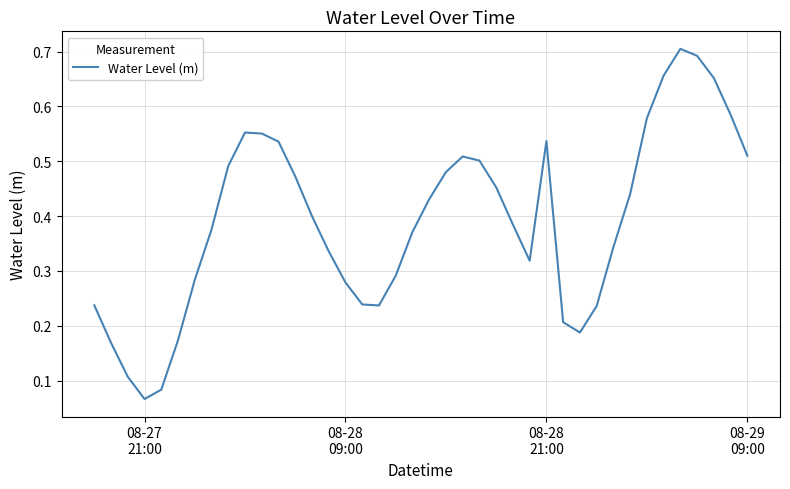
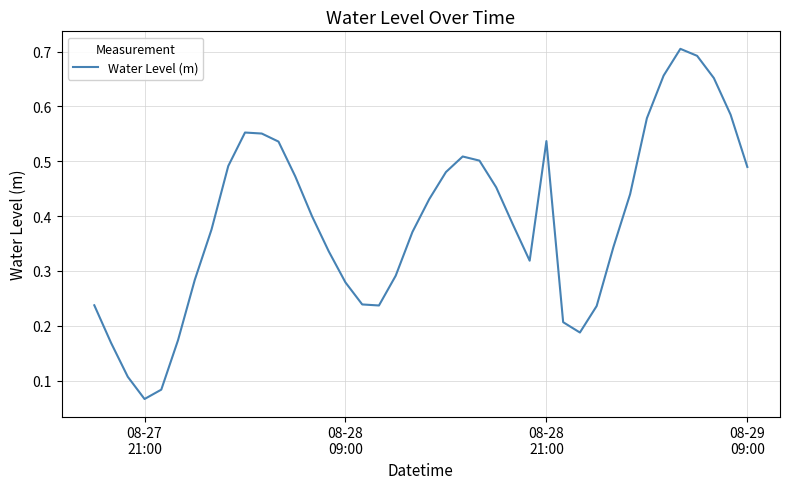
  {
    "08-27 21:00": 0.07,
    "08-28 09:00": 0.28,
    "08-28 21:00": 0.54,
-   "08-29 09:00": 0.51
+   "08-29 09:00": 0.49
  }
